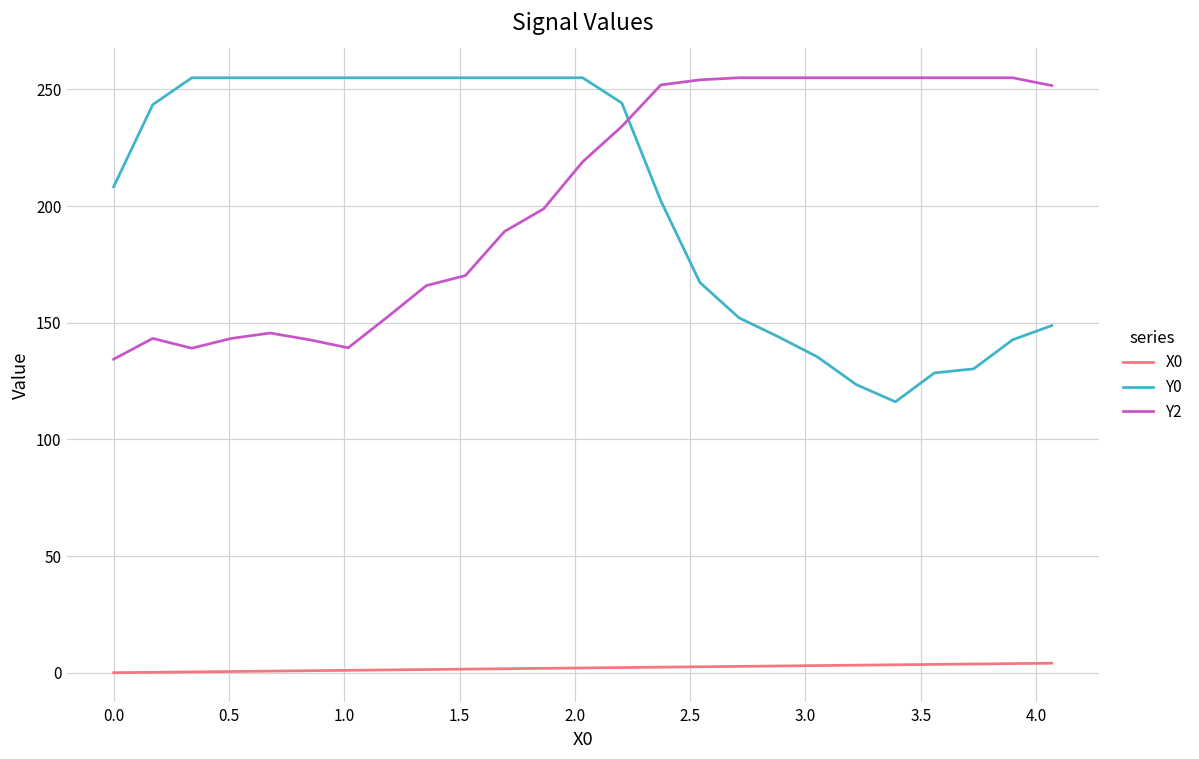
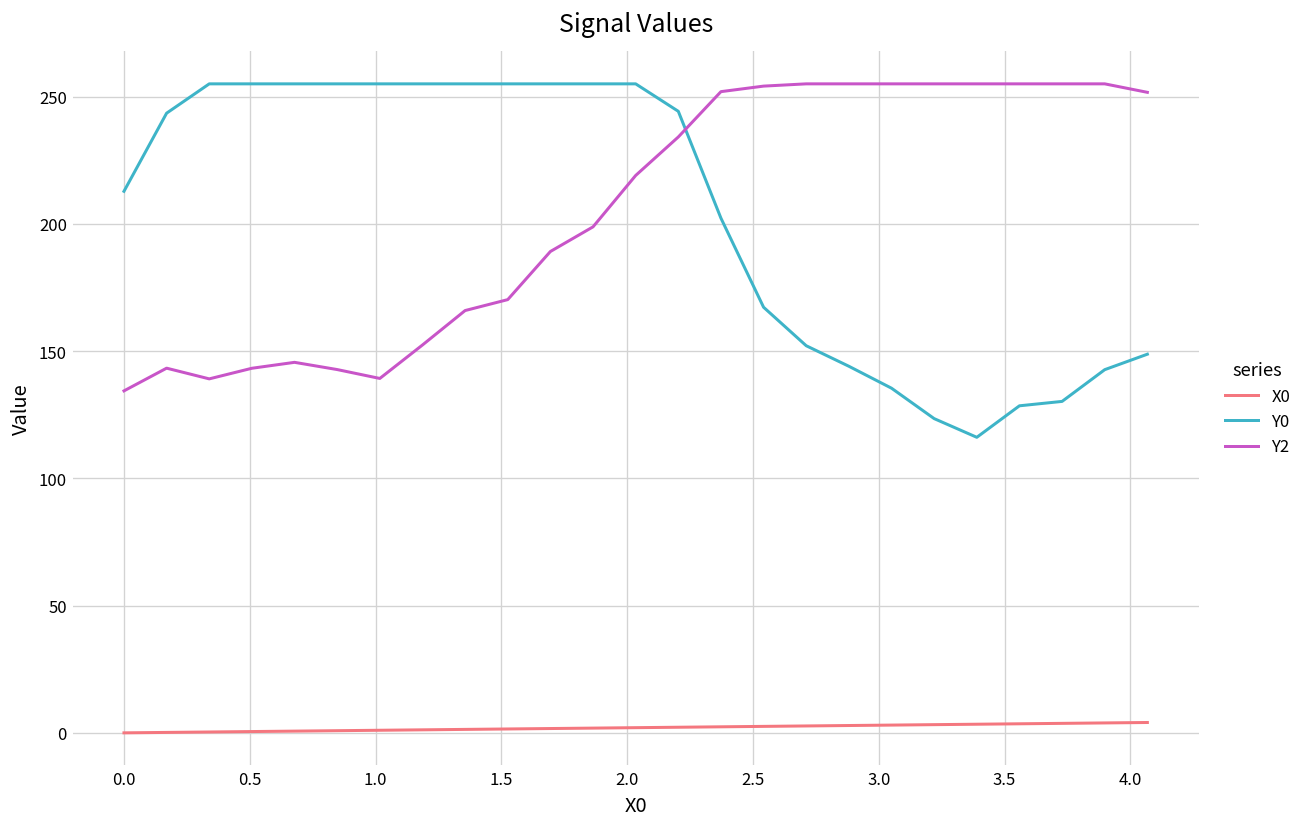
  {
    "X0": {
      "0.0": 0
    },
    "Y0": {
-     "0.0": 208
+     "0.0": 213
    },
    "Y2": {
      "0.0": 134
    }
  }
